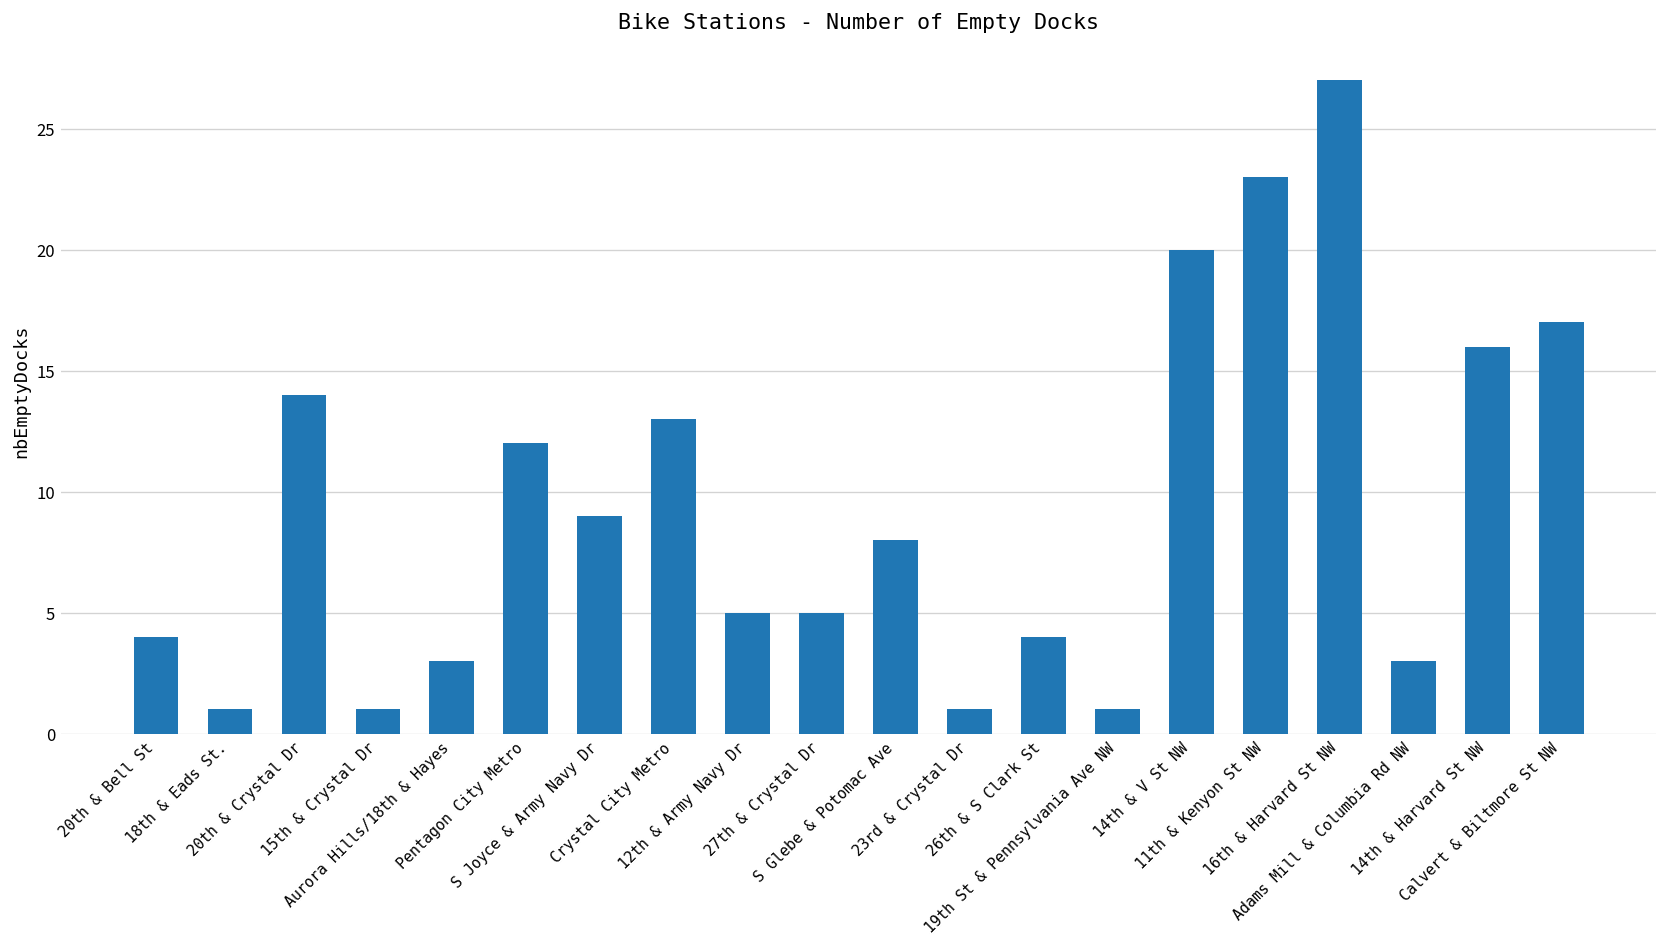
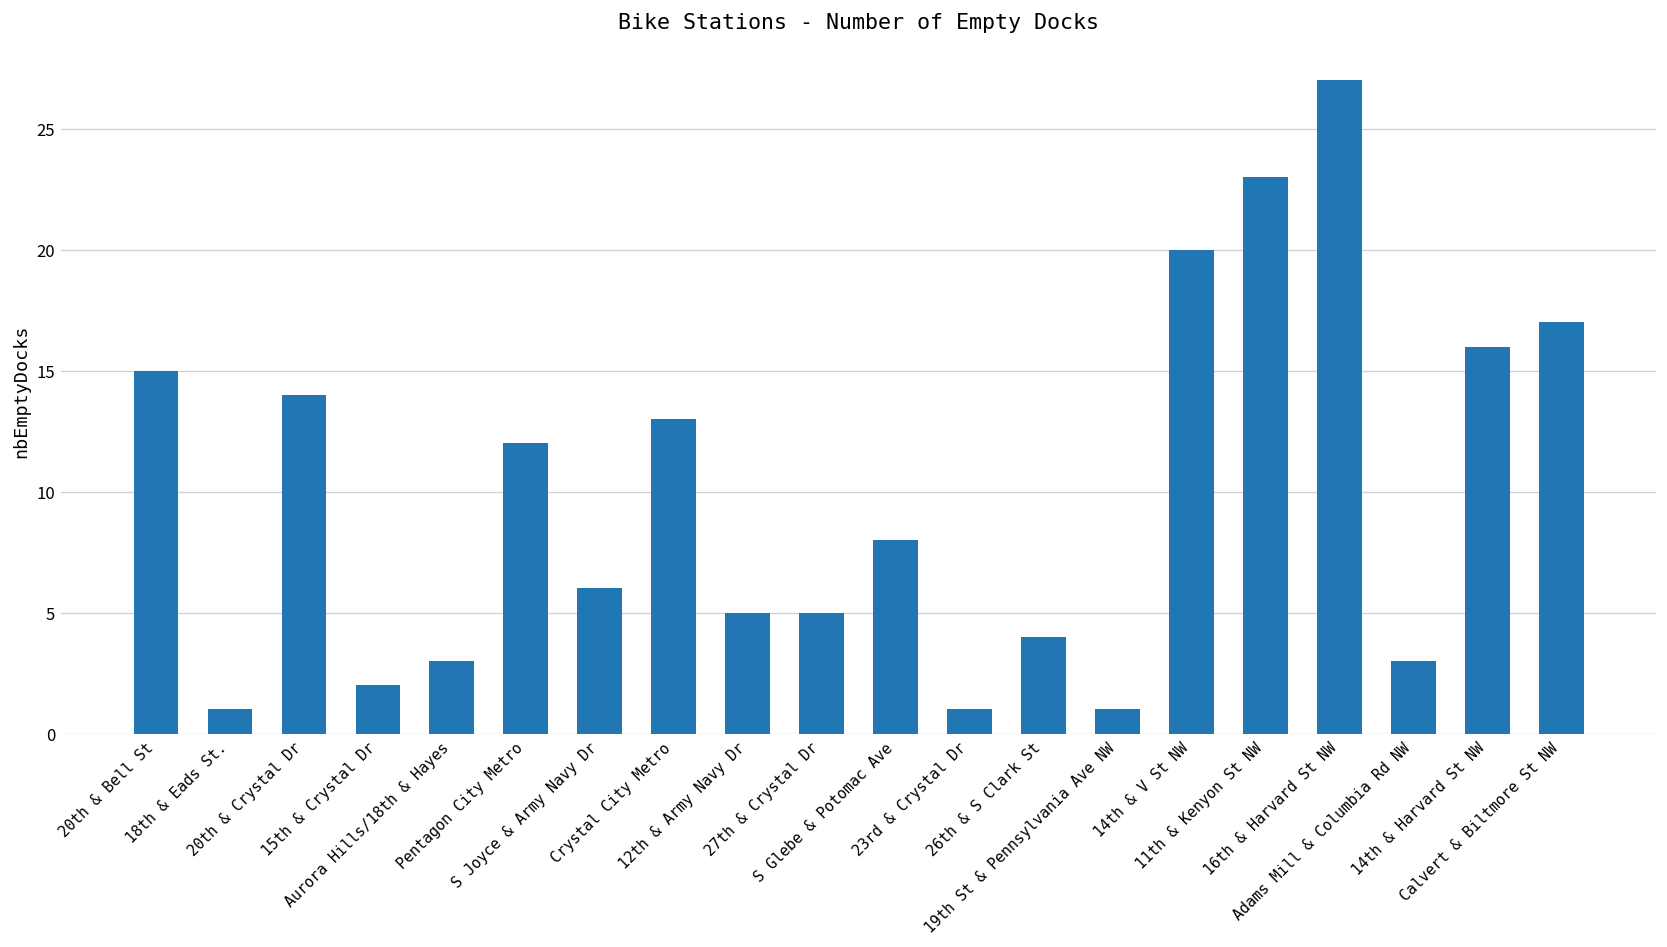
  {
-   "20th & Bell St": 4,
+   "20th & Bell St": 15,
    "18th & Eads St.": 1,
    "20th & Crystal Dr": 14,
-   "15th & Crystal Dr": 1,
+   "15th & Crystal Dr": 2,
    "Aurora Hills/18th & Hayes": 3,
    "Pentagon City Metro": 12,
-   "S Joyce & Army Navy Dr": 9,
+   "S Joyce & Army Navy Dr": 6,
    "Crystal City Metro": 13,
    "12th & Army Navy Dr": 5,
    "27th & Crystal Dr": 5,
    "S Glebe & Potomac Ave": 8,
    "23rd & Crystal Dr": 1,
    "26th & S Clark St": 4,
    "19th St & Pennsylvania Ave NW": 1,
    "14th & V St NW": 20,
    "11th & Kenyon St NW": 23,
    "16th & Harvard St NW": 27,
    "Adams Mill & Columbia Rd NW": 3,
    "14th & Harvard St NW": 16,
    "Calvert & Biltmore St NW": 17
  }
